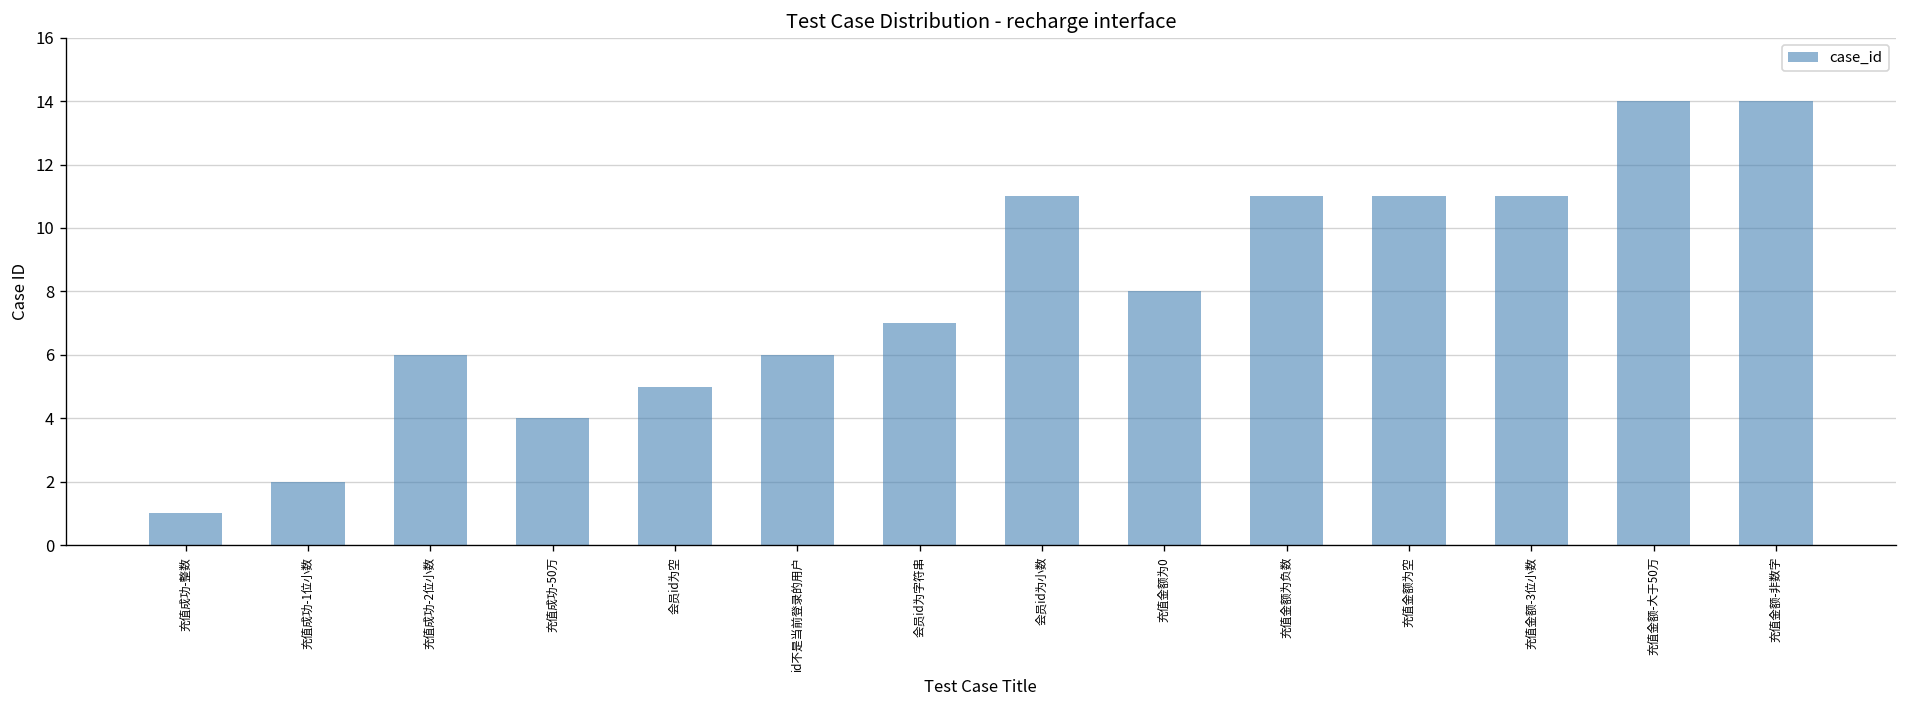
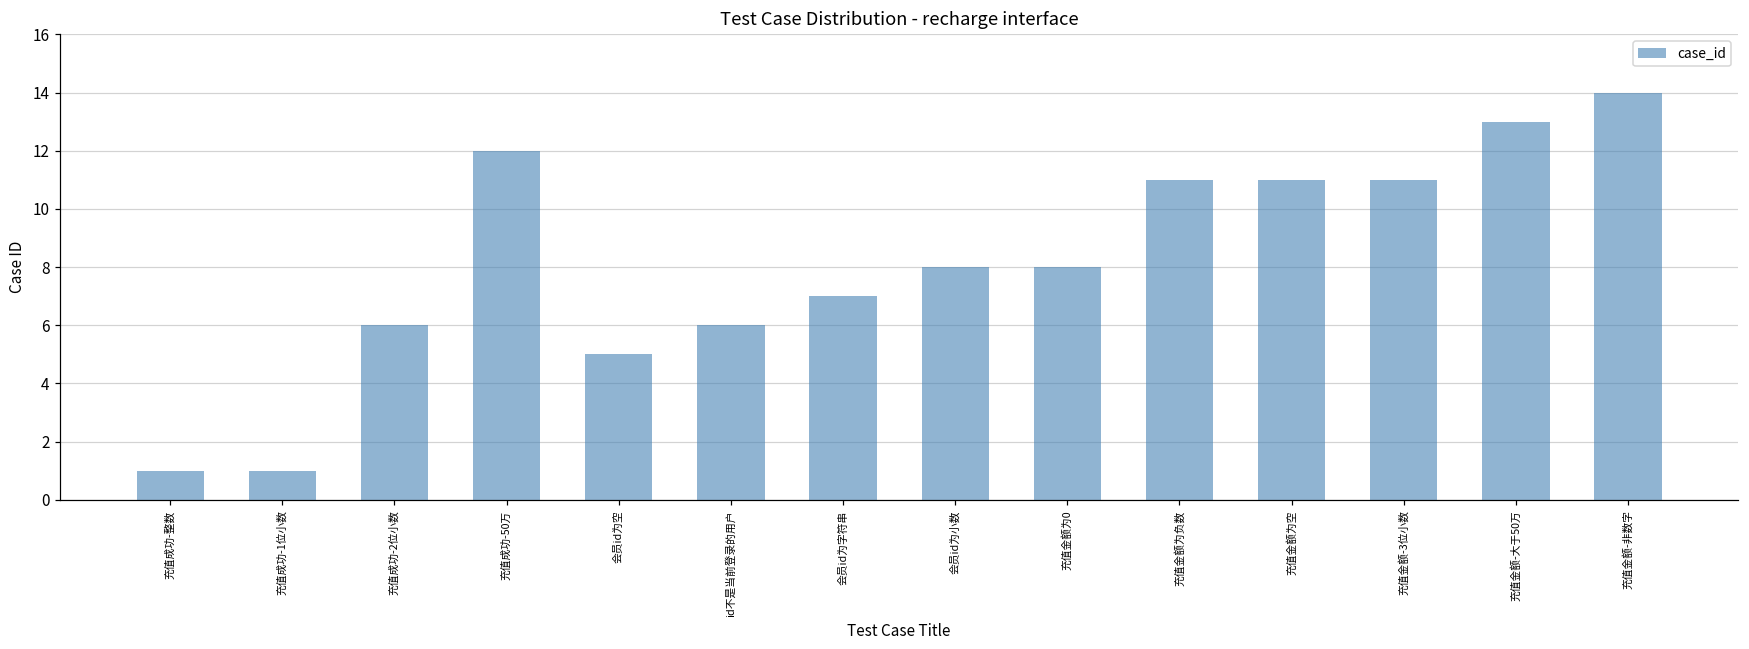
  {
    "充值成功-整数": 1,
-   "充值成功-1位小数": 2,
+   "充值成功-1位小数": 1,
    "充值成功-2位小数": 6,
-   "充值成功-50万": 4,
+   "充值成功-50万": 12,
    "会员id为空": 5,
    "id不是当前登录的用户": 6,
    "会员id为字符串": 7,
-   "会员id为小数": 11,
+   "会员id为小数": 8,
    "充值金额为0": 8,
    "充值金额为负数": 11,
    "充值金额为空": 11,
    "充值金额-3位小数": 11,
-   "充值金额-大于50万": 14,
+   "充值金额-大于50万": 13,
    "充值金额-非数字": 14
  }
